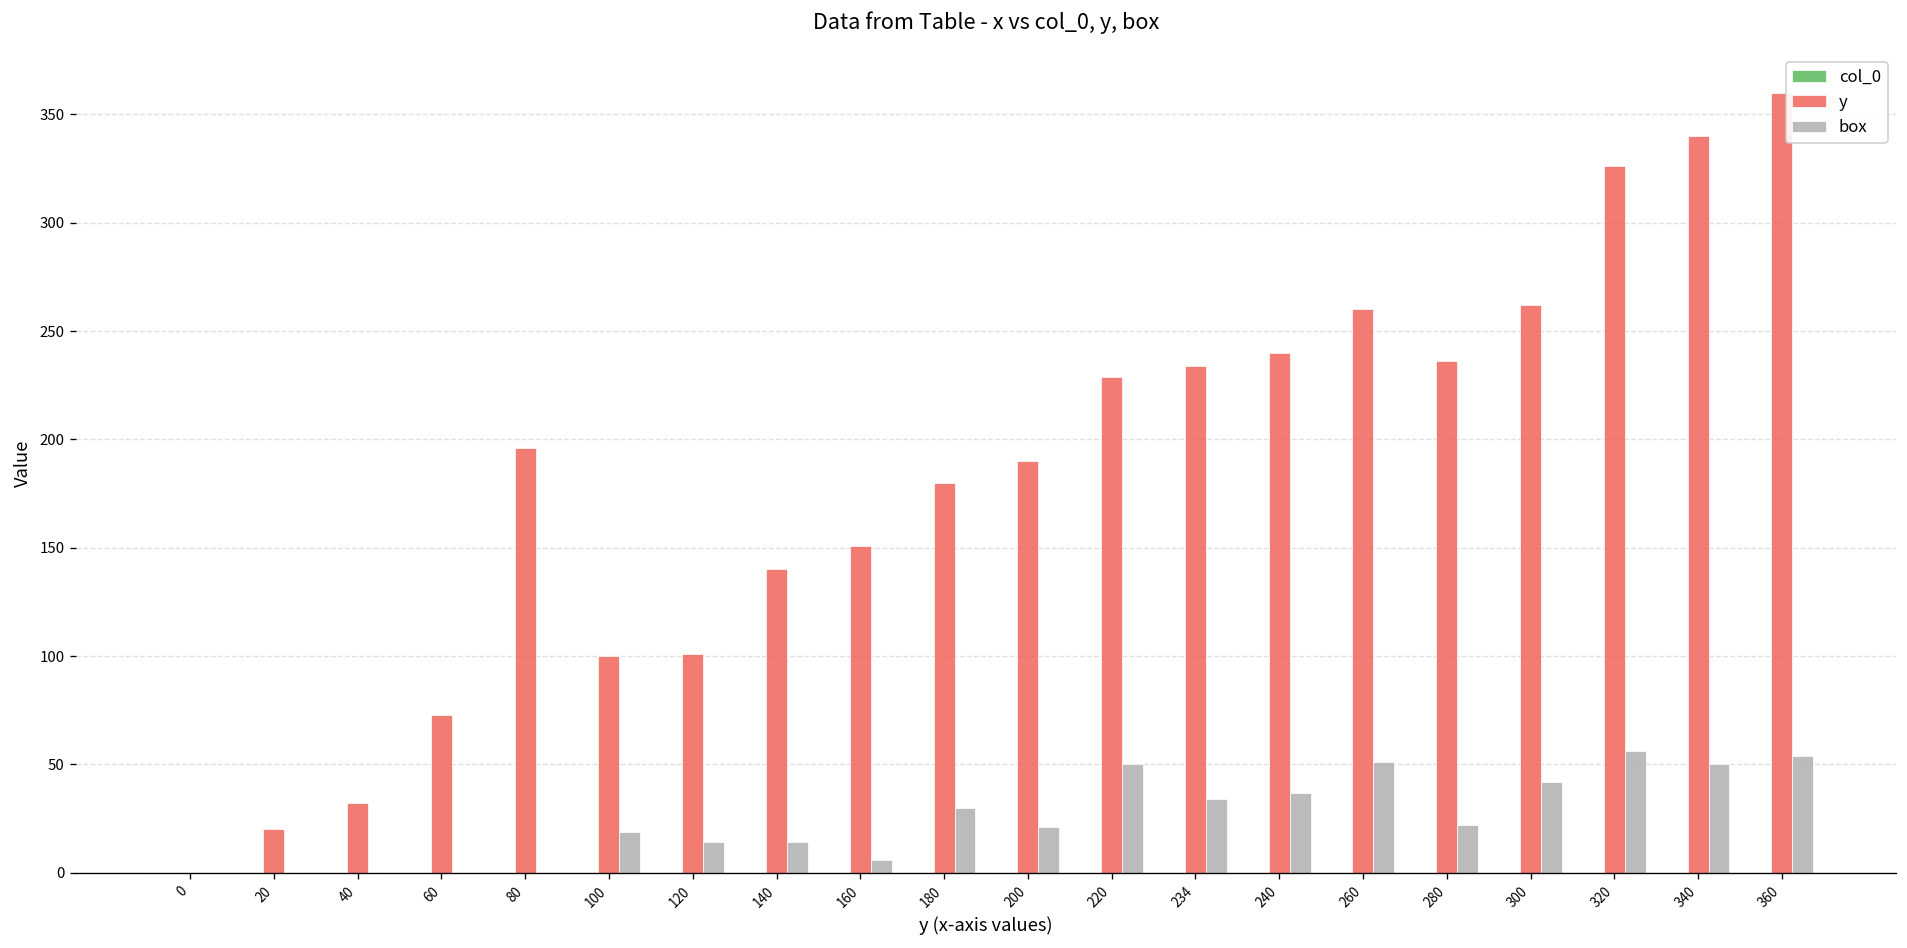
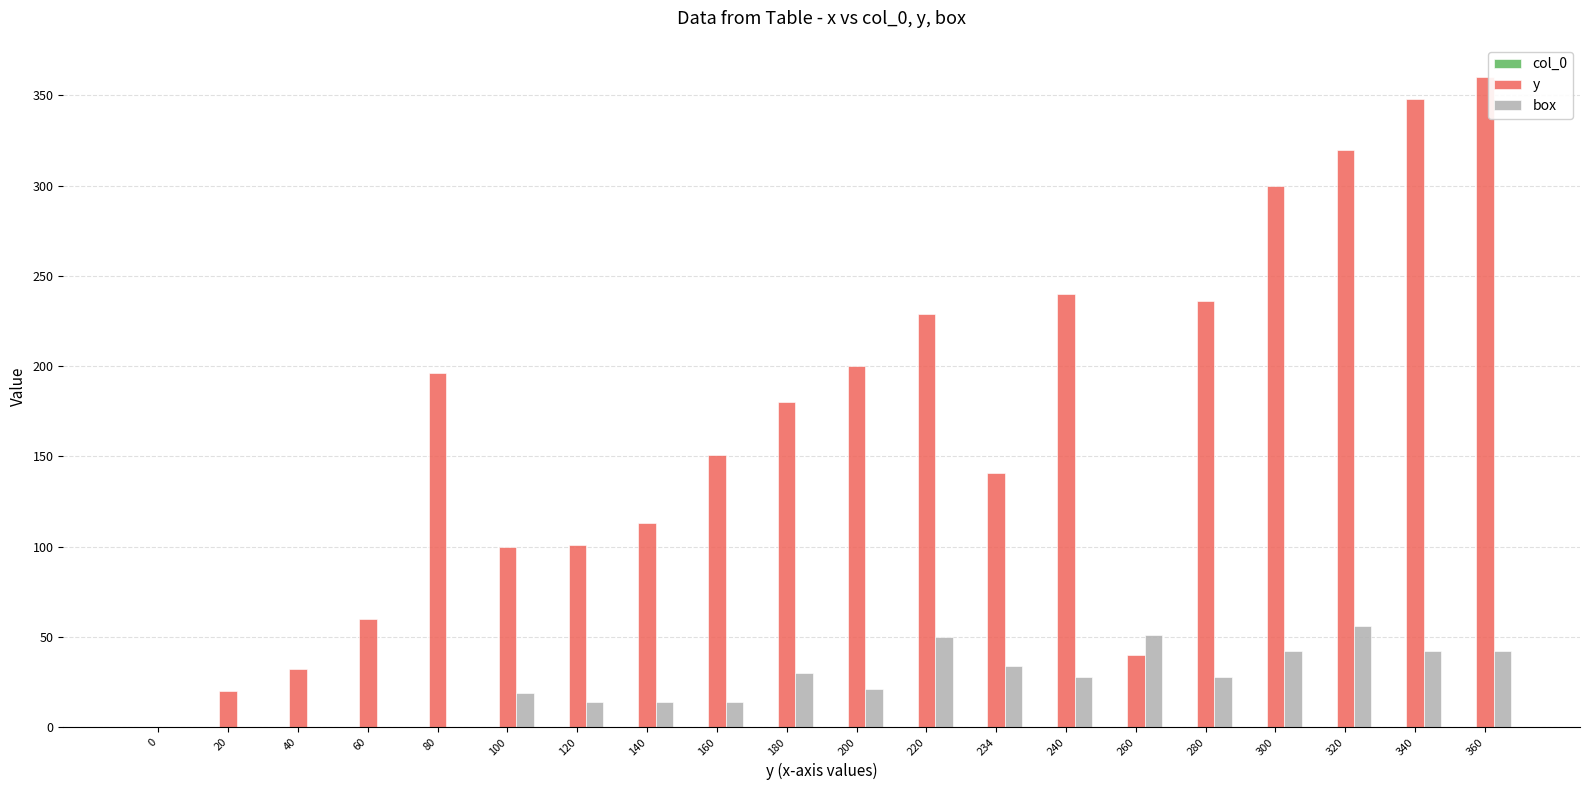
  {
    "col_0": {
      "0": 0,
      "20": 0,
      "40": 0,
      "60": 0,
      "80": 0,
      "100": 0,
      "120": 0,
      "140": 0,
      "160": 0,
      "180": 0,
      "200": 0,
      "220": 0,
      "234": 0,
      "240": 0,
      "260": 0,
      "280": 0,
      "300": 0,
      "320": 0,
      "340": 0,
      "360": 0
    },
    "y": {
      "0": 0,
      "20": 20,
      "40": 32,
-     "60": 73,
+     "60": 60,
      "80": 196,
      "100": 100,
      "120": 101,
-     "140": 140,
+     "140": 113,
      "160": 151,
      "180": 180,
-     "200": 190,
+     "200": 200,
      "220": 229,
-     "234": 234,
+     "234": 141,
      "240": 240,
-     "260": 260,
+     "260": 40,
      "280": 236,
-     "300": 262,
-     "320": 326,
-     "340": 340,
+     "300": 300,
+     "320": 320,
+     "340": 348,
      "360": 360
    },
    "box": {
      "0": 0,
      "20": 0,
      "40": 0,
      "60": 0,
      "80": 0,
      "100": 19,
      "120": 14,
      "140": 14,
-     "160": 6,
+     "160": 14,
      "180": 30,
      "200": 21,
      "220": 50,
      "234": 34,
-     "240": 37,
+     "240": 28,
      "260": 51,
-     "280": 22,
+     "280": 28,
      "300": 42,
      "320": 56,
-     "340": 50,
-     "360": 54
+     "340": 42,
+     "360": 42
    }
  }
